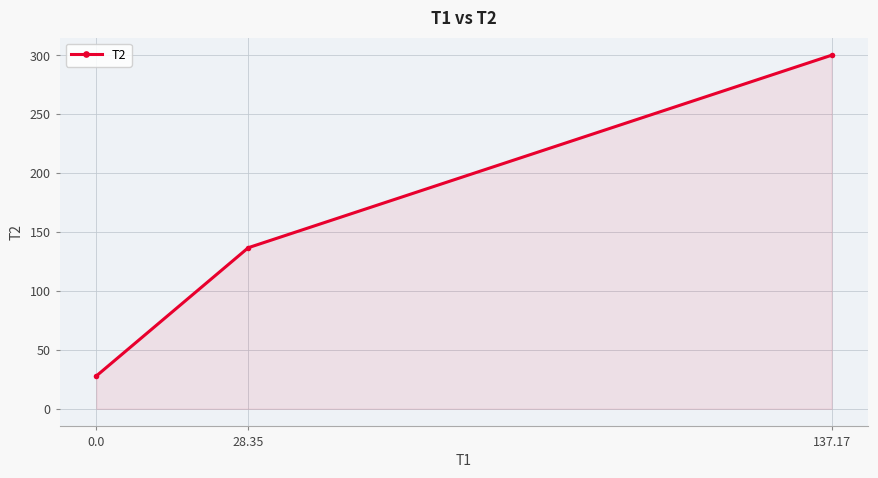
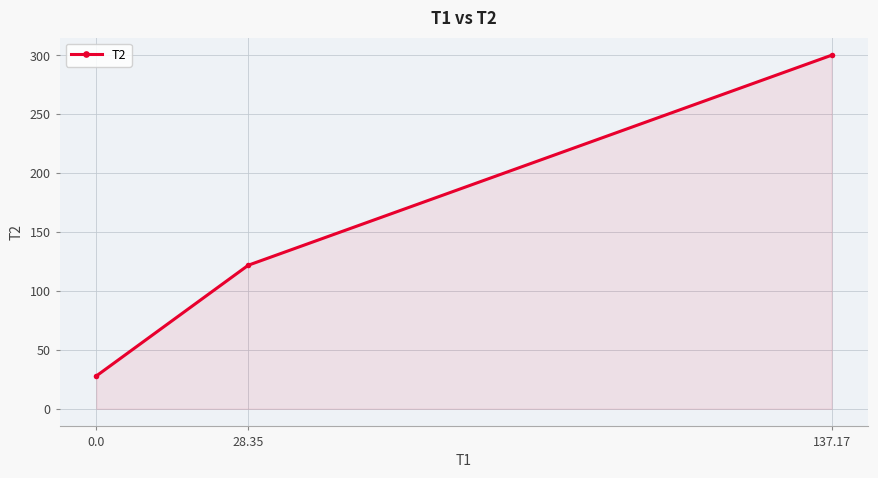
  {
    "0.0": 28,
-   "28.35": 137,
+   "28.35": 122,
    "137.17": 300
  }
